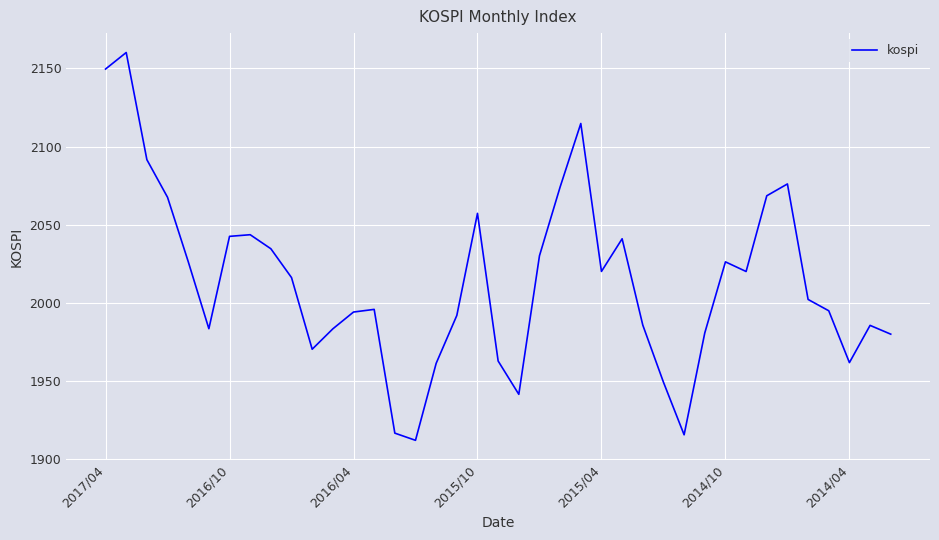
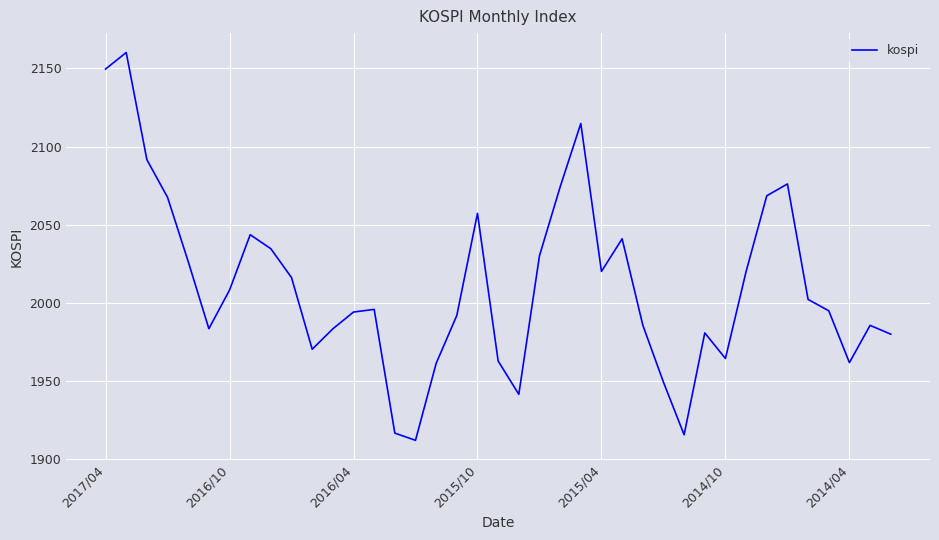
  {
    "2017/04": 2150,
-   "2016/10": 2043,
+   "2016/10": 2008,
    "2016/04": 1994,
    "2015/10": 2057,
    "2015/04": 2020,
-   "2014/10": 2026,
+   "2014/10": 1964,
    "2014/04": 1962
  }
